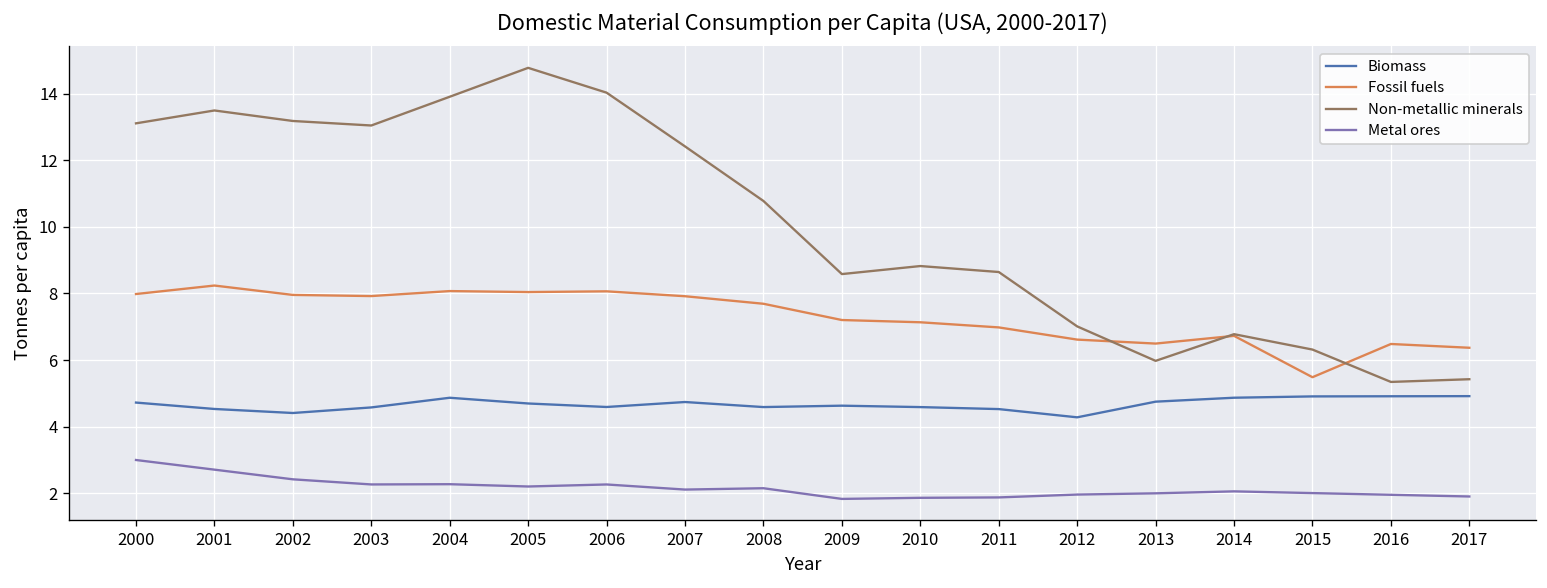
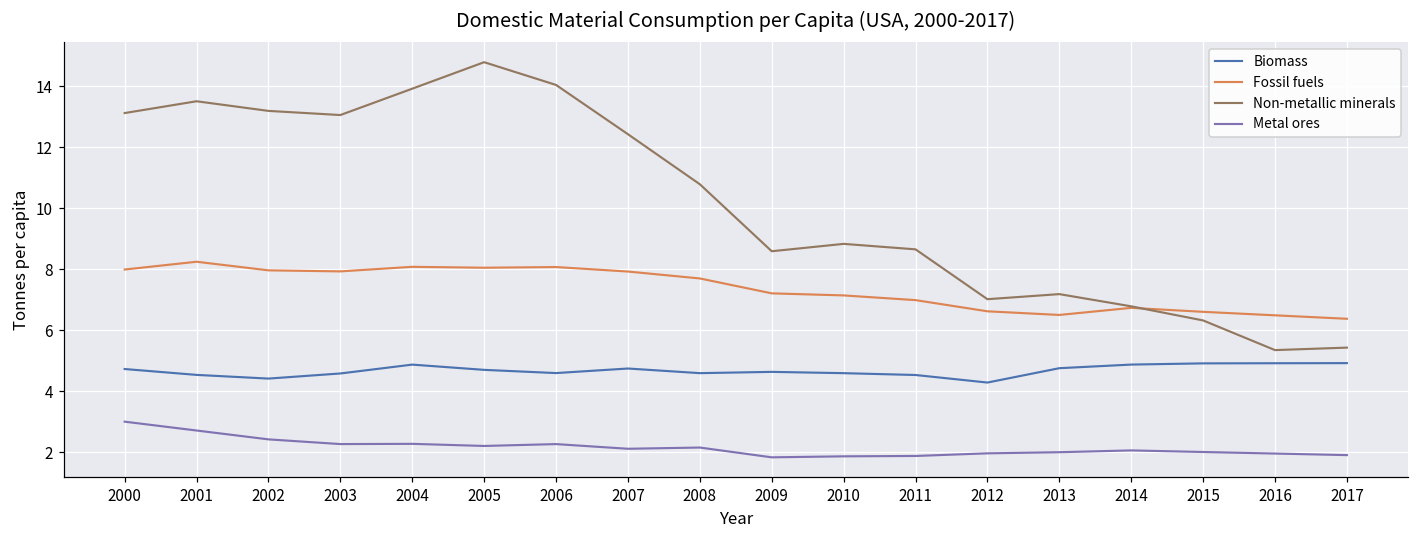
  {
    "Fossil fuels": {
      "2000": 8.0,
      "2001": 8.2,
      "2002": 8.0,
      "2003": 7.9,
      "2004": 8.1,
      "2005": 8.0,
      "2006": 8.1,
      "2007": 7.9,
      "2008": 7.7,
      "2009": 7.2,
      "2010": 7.1,
      "2011": 7.0,
      "2012": 6.6,
      "2013": 6.5,
-     "2015": 5.5,
+     "2015": 6.6,
      "2016": 6.5,
      "2017": 6.4
    },
    "Non-metallic minerals": {
      "2000": 13.1,
      "2001": 13.5,
      "2002": 13.2,
      "2003": 13.0,
      "2004": 13.9,
      "2005": 14.8,
      "2006": 14.0,
      "2007": 12.4,
      "2008": 10.8,
      "2009": 8.6,
      "2010": 8.8,
      "2011": 8.6,
      "2012": 7.0,
-     "2013": 6.0,
+     "2013": 7.2,
      "2015": 6.3,
      "2016": 5.3,
      "2017": 5.4
    }
  }
